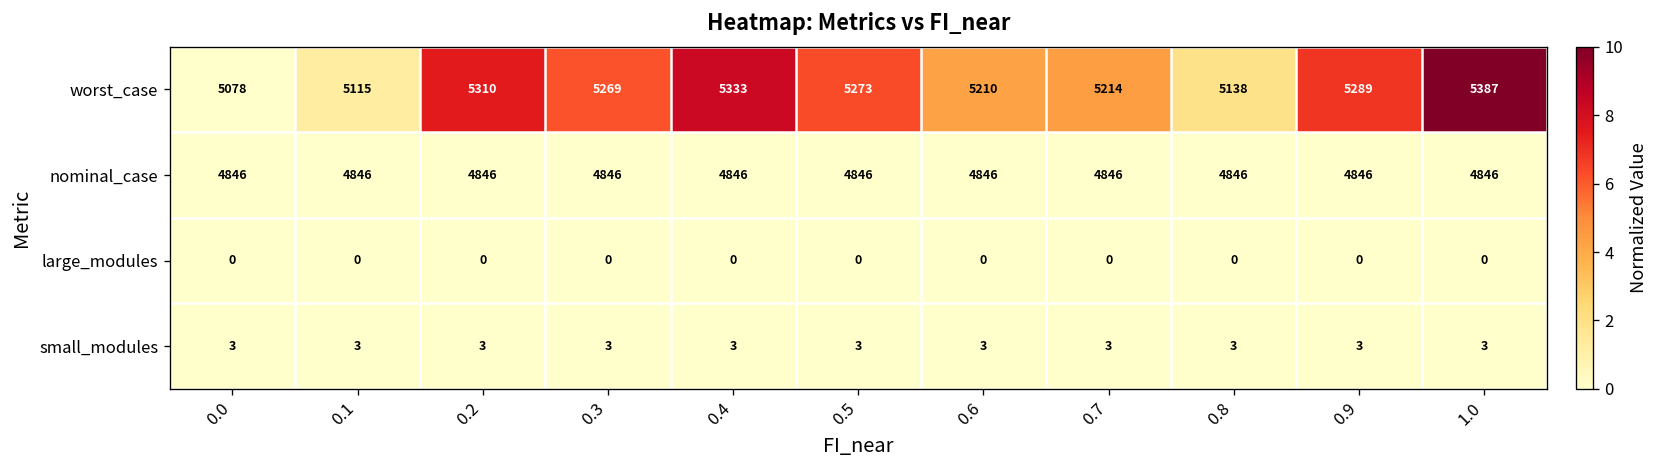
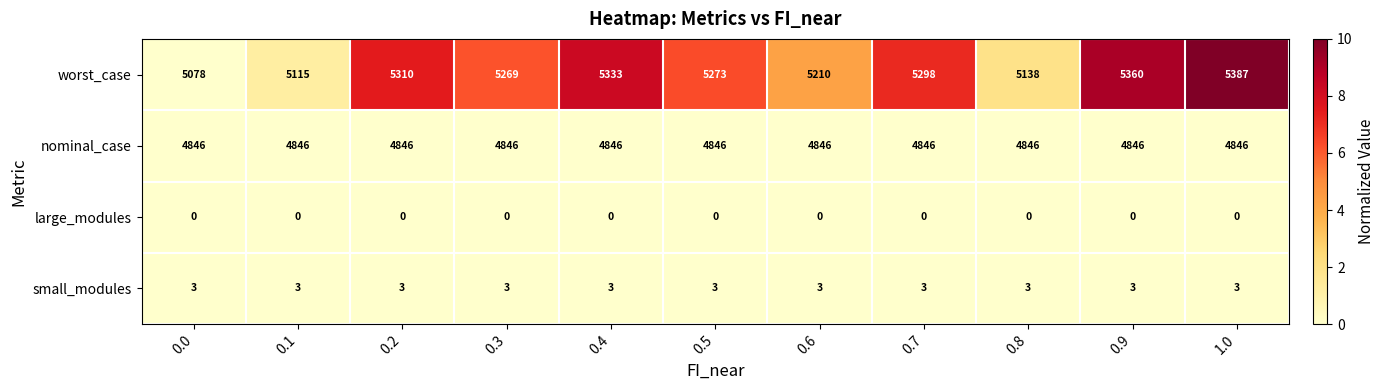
  {
    "worst_case": {
      "0.0": 5078,
      "0.1": 5115,
      "0.2": 5310,
      "0.3": 5269,
      "0.4": 5333,
      "0.5": 5273,
      "0.6": 5210,
-     "0.7": 5214,
+     "0.7": 5298,
      "0.8": 5138,
-     "0.9": 5289,
+     "0.9": 5360,
      "1.0": 5387
    },
    "nominal_case": {
      "0.0": 4846,
      "0.1": 4846,
      "0.2": 4846,
      "0.3": 4846,
      "0.4": 4846,
      "0.5": 4846,
      "0.6": 4846,
      "0.7": 4846,
      "0.8": 4846,
      "0.9": 4846,
      "1.0": 4846
    },
    "large_modules": {
      "0.0": 0,
      "0.1": 0,
      "0.2": 0,
      "0.3": 0,
      "0.4": 0,
      "0.5": 0,
      "0.6": 0,
      "0.7": 0,
      "0.8": 0,
      "0.9": 0,
      "1.0": 0
    },
    "small_modules": {
      "0.0": 3,
      "0.1": 3,
      "0.2": 3,
      "0.3": 3,
      "0.4": 3,
      "0.5": 3,
      "0.6": 3,
      "0.7": 3,
      "0.8": 3,
      "0.9": 3,
      "1.0": 3
    }
  }
